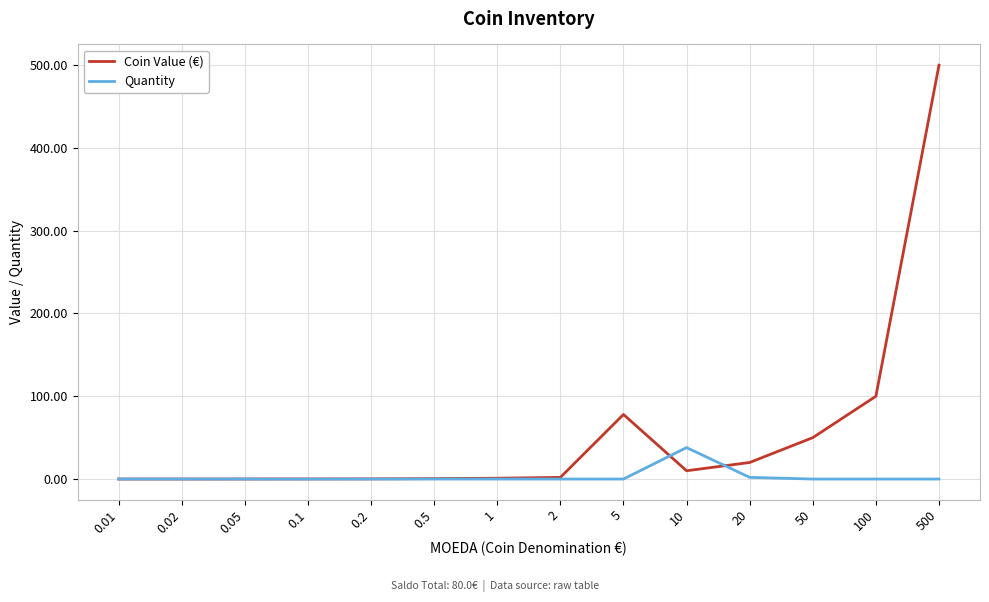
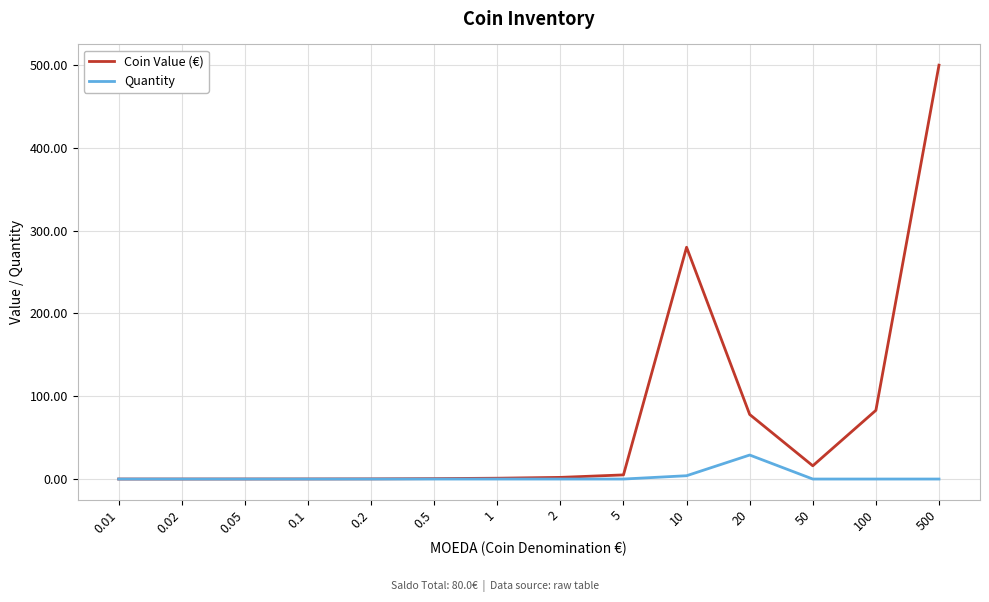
  {
    "Coin Value (€)": {
-     "5": 80,
-     "10": 10,
-     "20": 20,
-     "50": 50,
-     "100": 100,
+     "5": 10,
+     "10": 280,
+     "20": 80,
+     "50": 20,
+     "100": 80,
      "500": 500
    },
    "Quantity": {
      "5": 0,
-     "10": 40,
-     "20": 0,
+     "10": 0,
+     "20": 30,
      "50": 0,
      "100": 0,
      "500": 0
    }
  }
